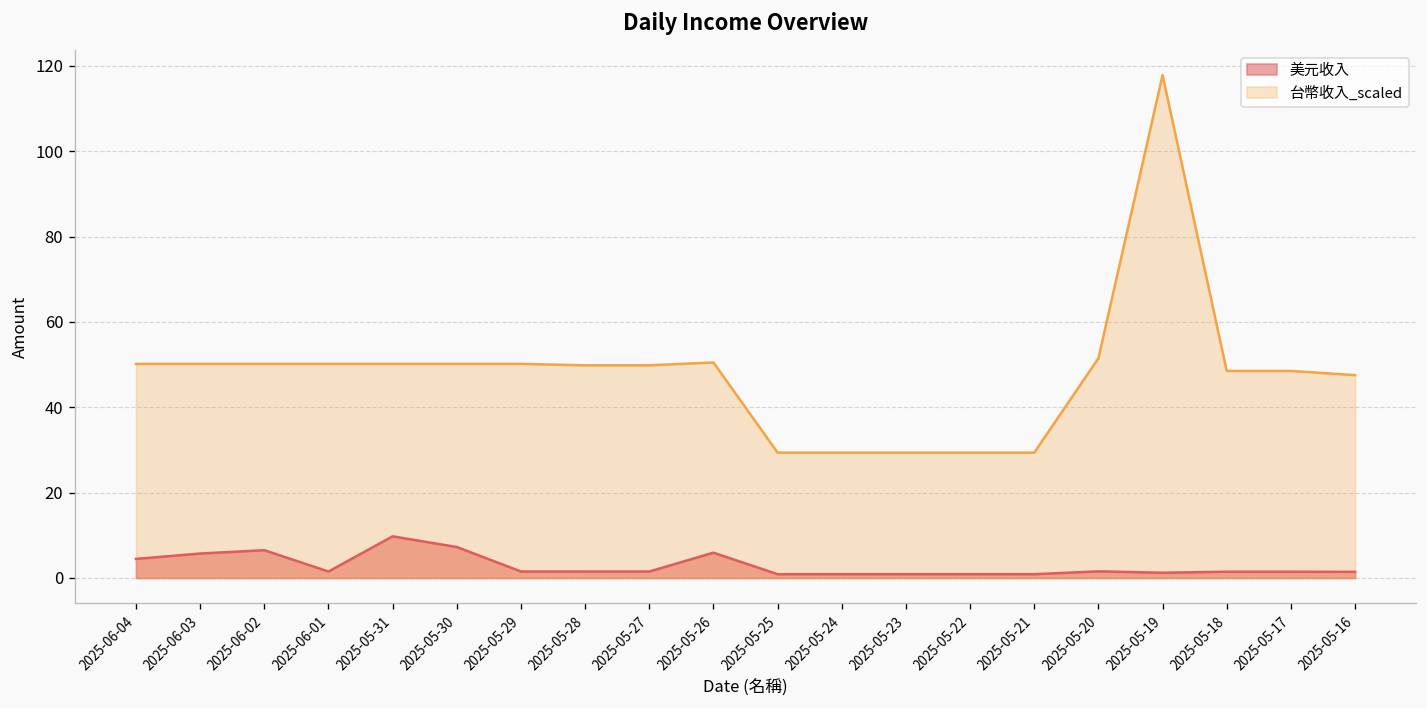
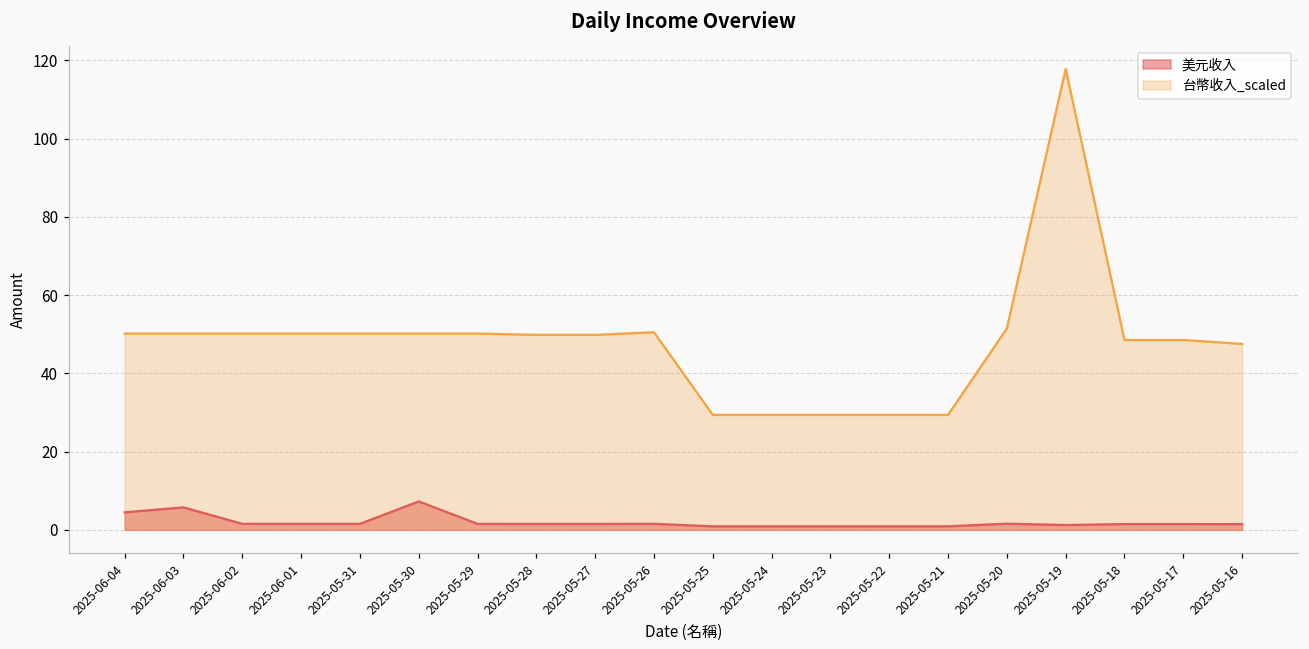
  {
    "美元收入": {
      "2025-06-04": 4,
      "2025-06-03": 6,
-     "2025-06-02": 7,
+     "2025-06-02": 2,
      "2025-06-01": 2,
-     "2025-05-31": 10,
+     "2025-05-31": 2,
      "2025-05-30": 7,
      "2025-05-29": 2,
      "2025-05-28": 2,
      "2025-05-27": 2,
-     "2025-05-26": 6,
+     "2025-05-26": 2,
      "2025-05-25": 1,
      "2025-05-24": 1,
      "2025-05-23": 1,
      "2025-05-22": 1,
      "2025-05-21": 1,
      "2025-05-20": 2,
      "2025-05-19": 1,
      "2025-05-18": 1,
      "2025-05-17": 1,
      "2025-05-16": 1
    },
    "台幣收入_scaled": {
      "2025-06-04": 50,
      "2025-06-03": 50,
      "2025-06-02": 50,
      "2025-06-01": 50,
      "2025-05-31": 50,
      "2025-05-30": 50,
      "2025-05-29": 50,
      "2025-05-28": 50,
      "2025-05-27": 50,
      "2025-05-26": 50,
      "2025-05-25": 29,
      "2025-05-24": 29,
      "2025-05-23": 29,
      "2025-05-22": 29,
      "2025-05-21": 29,
      "2025-05-20": 51,
      "2025-05-19": 118,
      "2025-05-18": 49,
      "2025-05-17": 49,
      "2025-05-16": 48
    }
  }
